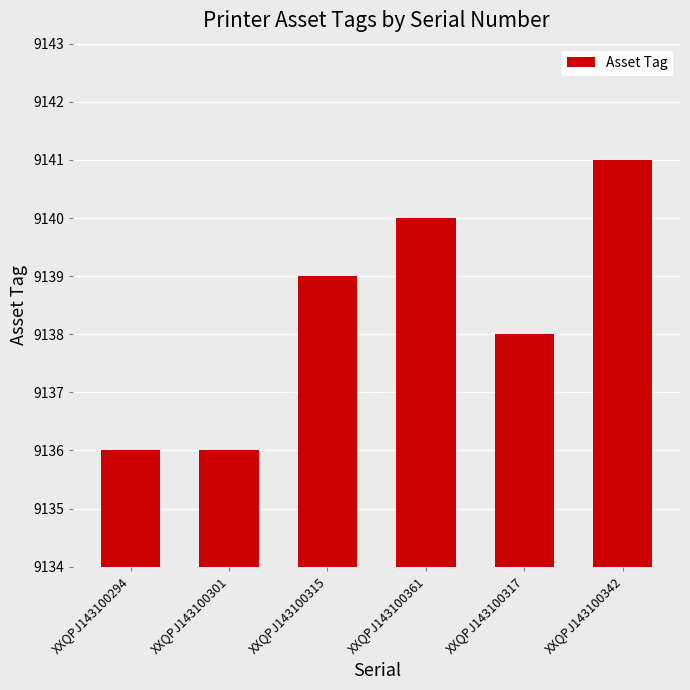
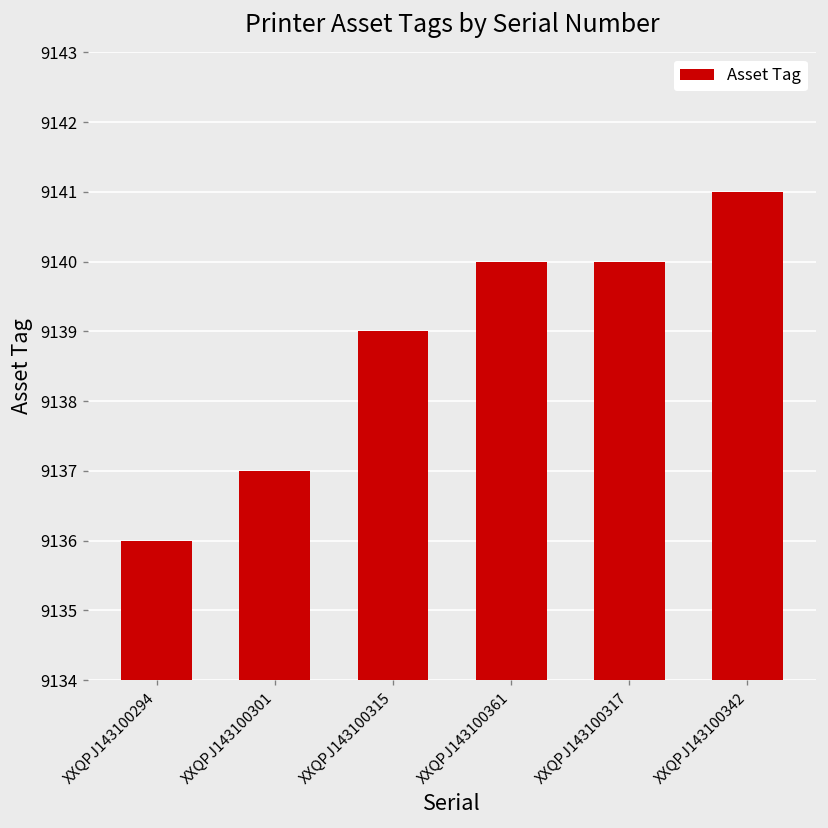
  {
    "XXQPJ143100294": 9136,
-   "XXQPJ143100301": 9136,
+   "XXQPJ143100301": 9137,
    "XXQPJ143100315": 9139,
    "XXQPJ143100361": 9140,
-   "XXQPJ143100317": 9138,
+   "XXQPJ143100317": 9140,
    "XXQPJ143100342": 9141
  }
